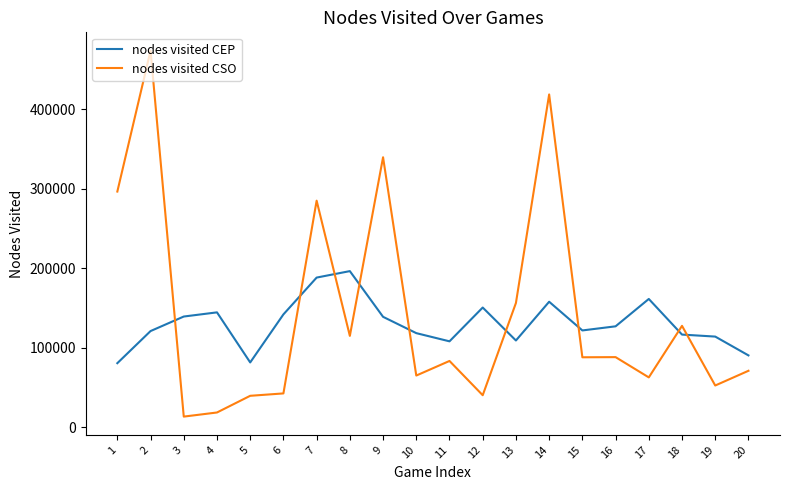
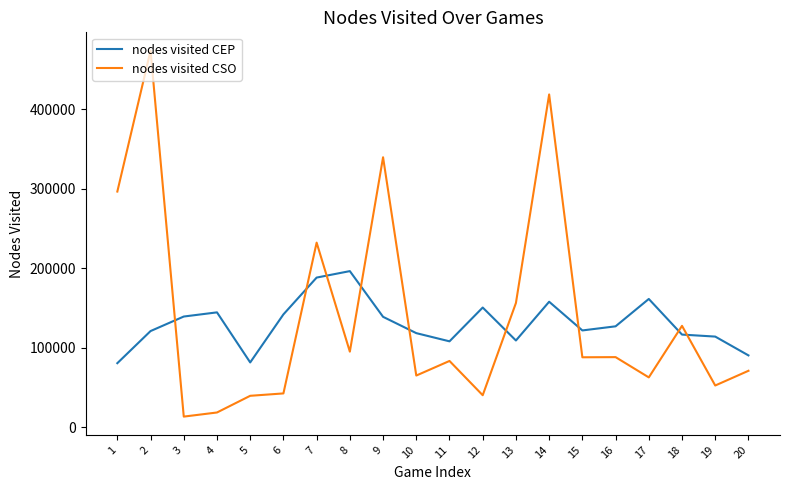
  {
    "nodes visited CEP": {
      "1": 80000,
      "2": 120000,
      "3": 140000,
      "4": 140000,
      "5": 80000,
      "6": 140000,
      "7": 190000,
      "8": 200000,
      "9": 140000,
      "10": 120000,
      "11": 110000,
      "12": 150000,
      "13": 110000,
      "14": 160000,
      "15": 120000,
      "16": 130000,
      "17": 160000,
      "18": 120000,
      "19": 110000,
      "20": 90000
    },
    "nodes visited CSO": {
      "1": 300000,
      "3": 10000,
      "4": 20000,
      "5": 40000,
      "6": 40000,
-     "7": 290000,
-     "8": 120000,
+     "7": 230000,
+     "8": 100000,
      "9": 340000,
      "10": 70000,
      "11": 80000,
      "12": 40000,
      "13": 160000,
      "14": 420000,
      "15": 90000,
      "16": 90000,
      "17": 60000,
      "18": 130000,
      "19": 50000,
      "20": 70000
    }
  }
